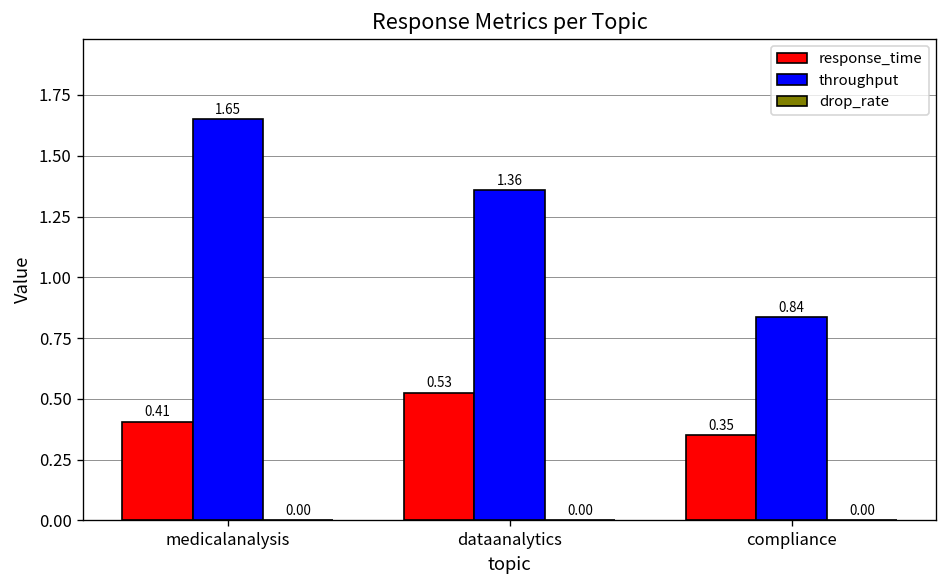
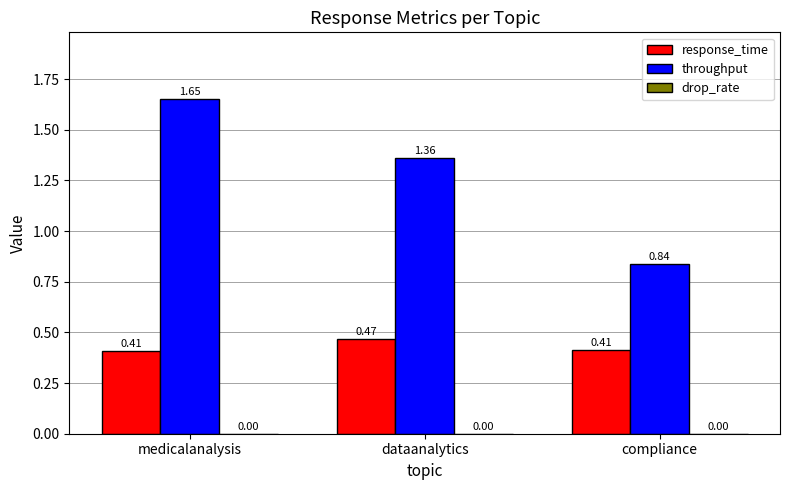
  {
    "response_time": {
      "medicalanalysis": 0.41,
-     "dataanalytics": 0.53,
-     "compliance": 0.35
+     "dataanalytics": 0.47,
+     "compliance": 0.41
    },
    "throughput": {
      "medicalanalysis": 1.65,
      "dataanalytics": 1.36,
      "compliance": 0.84
    },
    "drop_rate": {
      "medicalanalysis": 0.00,
      "dataanalytics": 0.00,
      "compliance": 0.00
    }
  }
